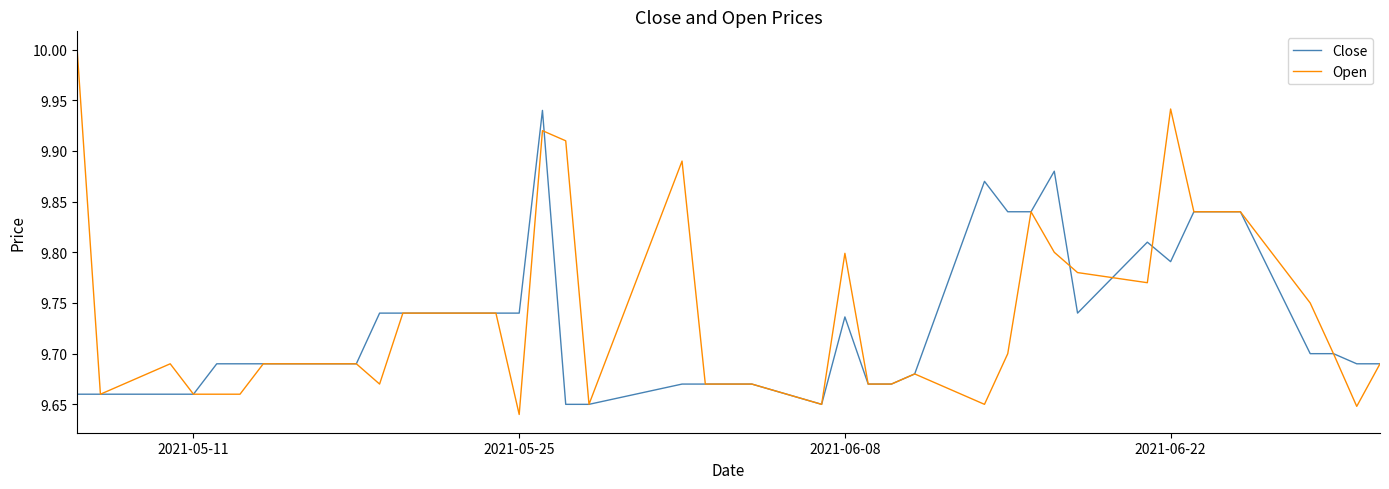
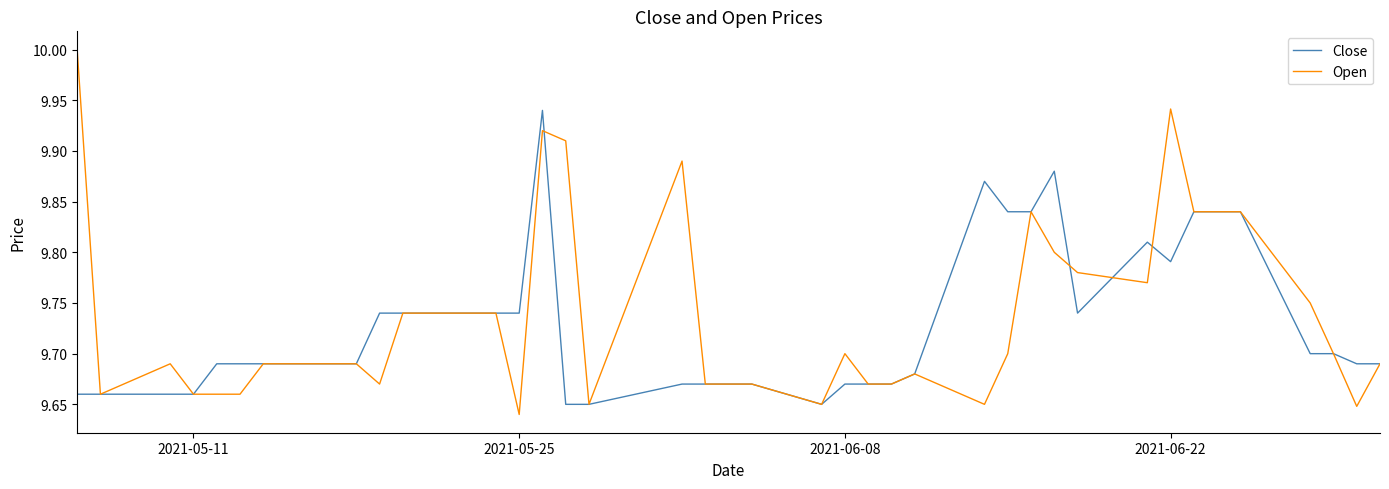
  {
    "Close": {
      "2021-05-25": 9.740,
-     "2021-06-08": 9.736,
+     "2021-06-08": 9.670,
      "2021-06-22": 9.791
    },
    "Open": {
      "2021-05-25": 9.640,
-     "2021-06-08": 9.799,
+     "2021-06-08": 9.700,
      "2021-06-22": 9.941
    }
  }
